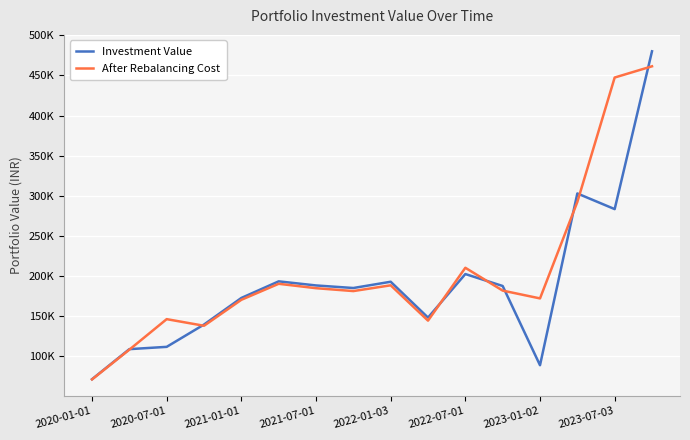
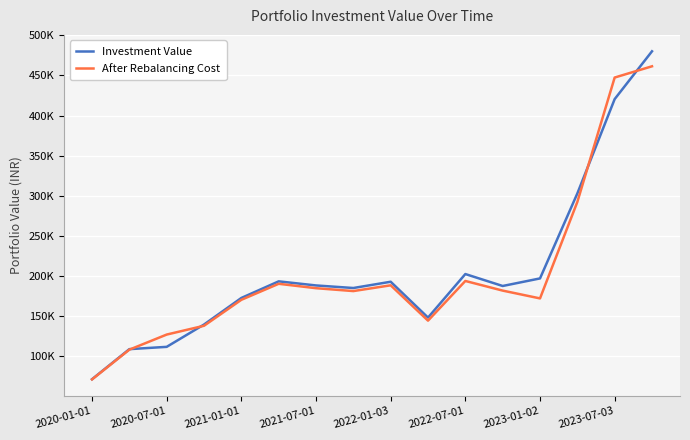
  {
    "Investment Value": {
      "2020-07-01": 110000,
      "2021-07-01": 190000,
      "2022-01-03": 190000,
      "2022-07-01": 200000,
-     "2023-01-02": 90000,
-     "2023-07-03": 280000
+     "2023-01-02": 200000,
+     "2023-07-03": 420000
    },
    "After Rebalancing Cost": {
-     "2020-07-01": 150000,
+     "2020-07-01": 130000,
      "2021-07-01": 190000,
      "2022-01-03": 190000,
-     "2022-07-01": 210000,
+     "2022-07-01": 190000,
      "2023-01-02": 170000,
      "2023-07-03": 450000
    }
  }
